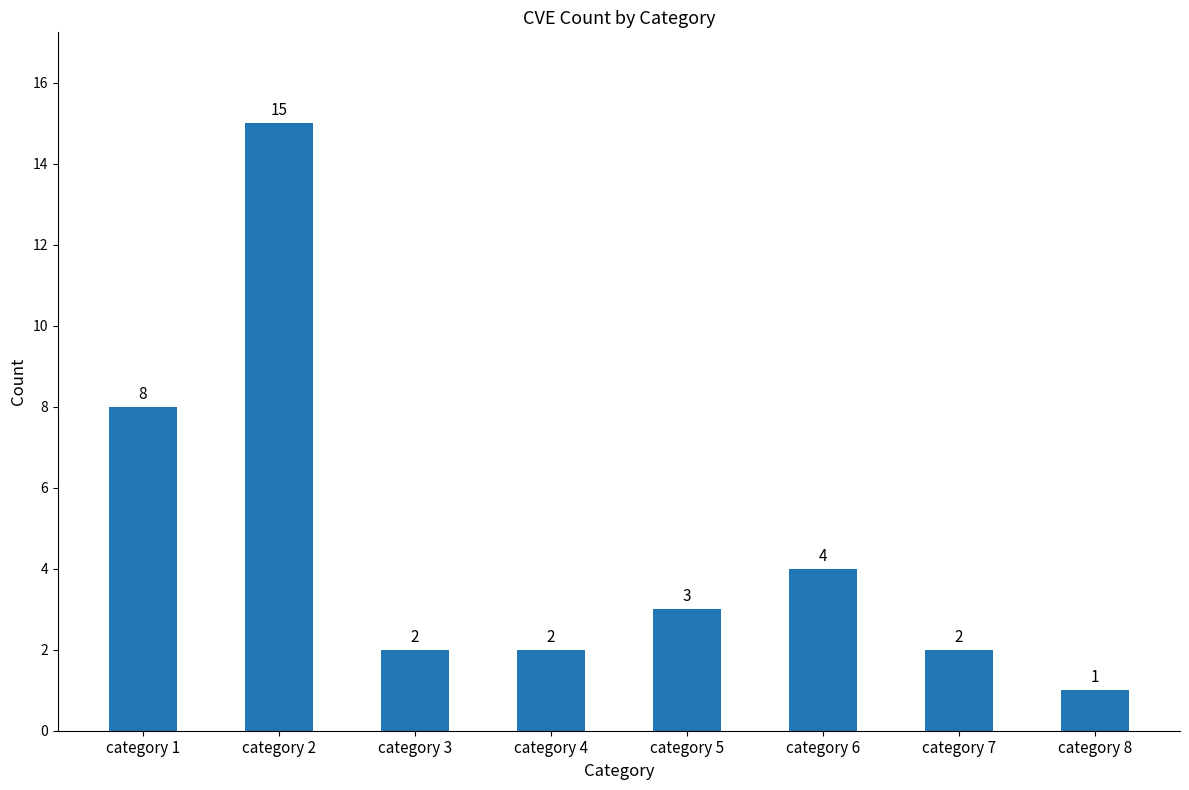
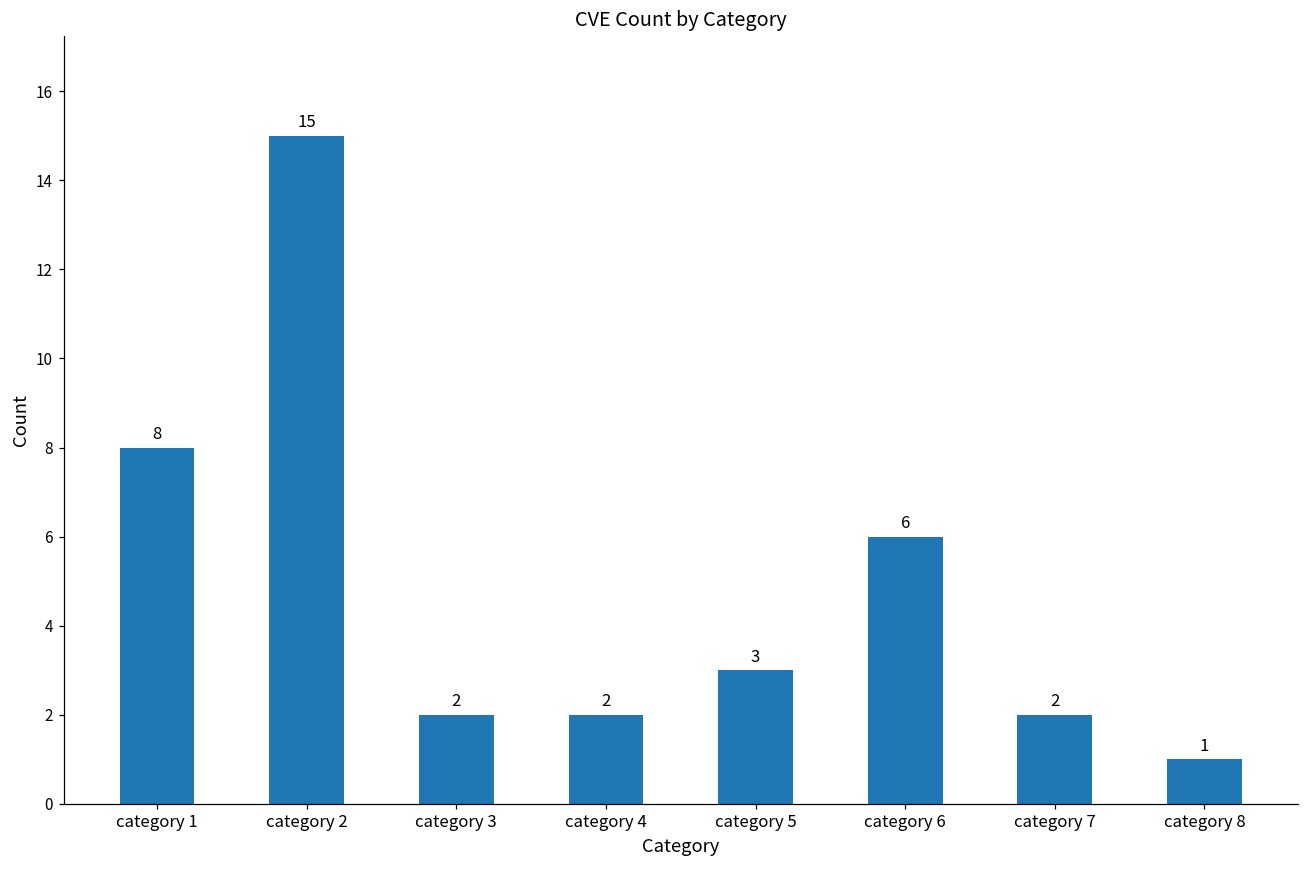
  {
    "category 1": 8,
    "category 2": 15,
    "category 3": 2,
    "category 4": 2,
    "category 5": 3,
-   "category 6": 4,
+   "category 6": 6,
    "category 7": 2,
    "category 8": 1
  }
